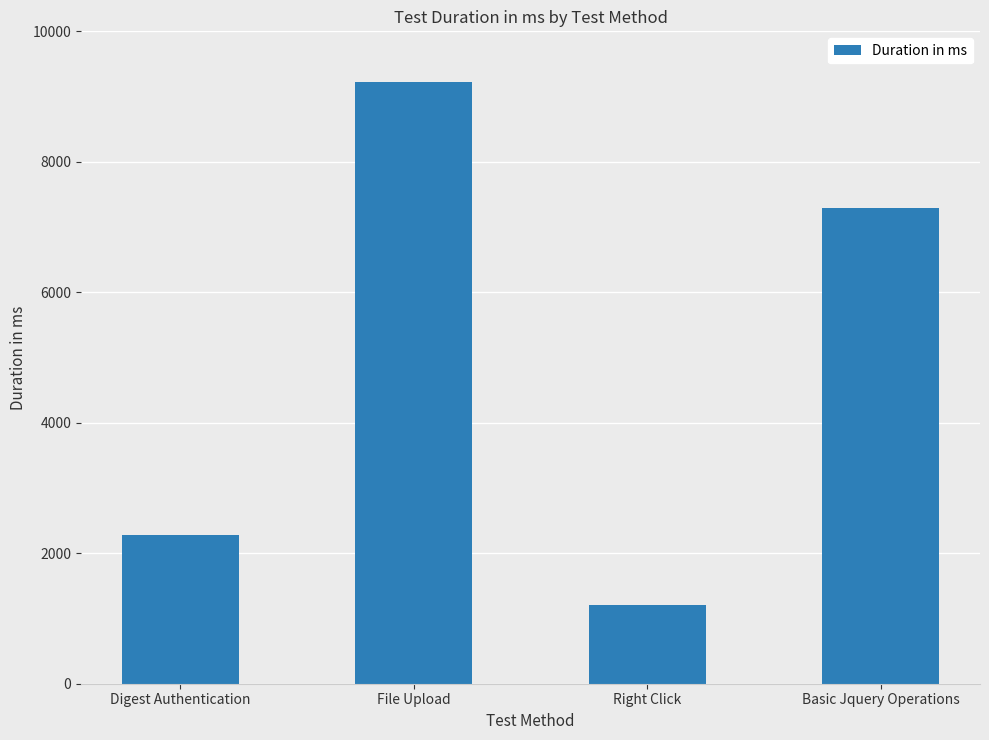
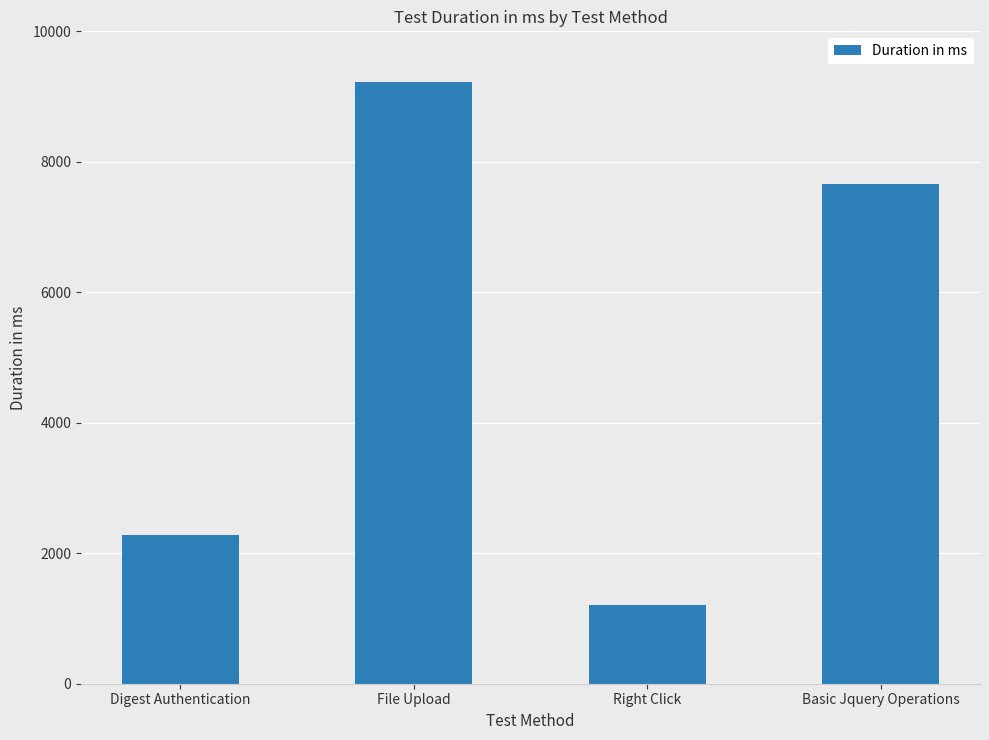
  {
    "Digest Authentication": 2300,
    "File Upload": 9200,
    "Right Click": 1200,
-   "Basic Jquery Operations": 7300
+   "Basic Jquery Operations": 7700
  }
